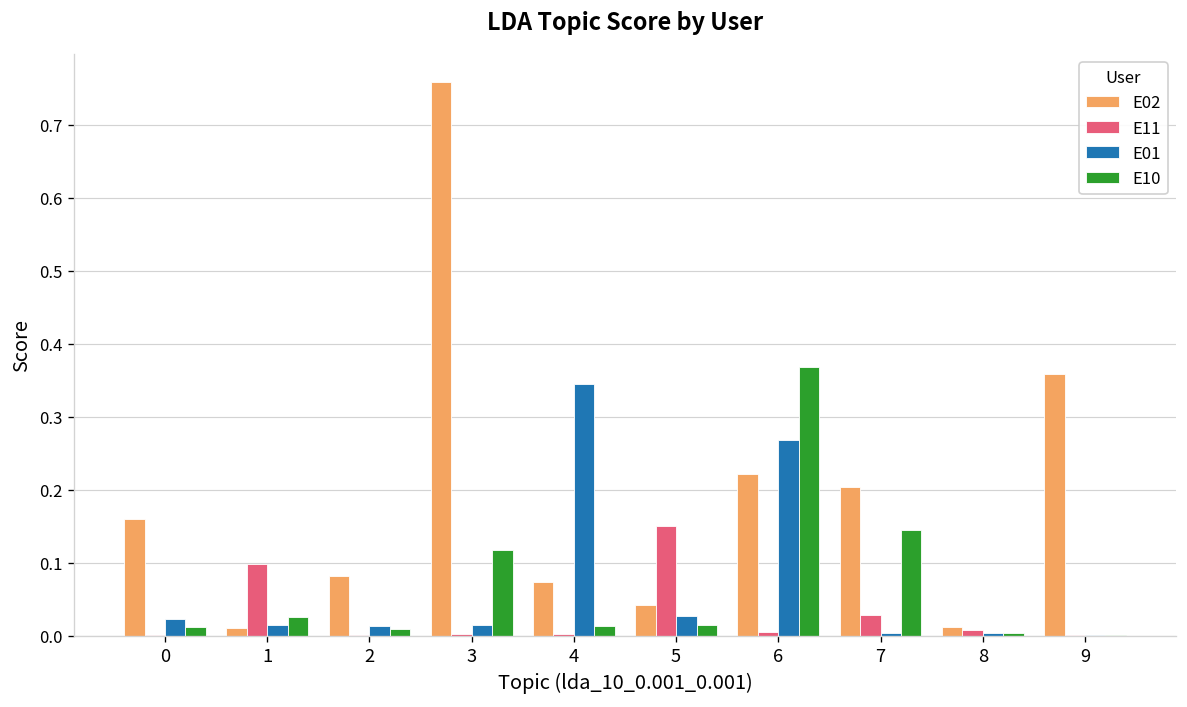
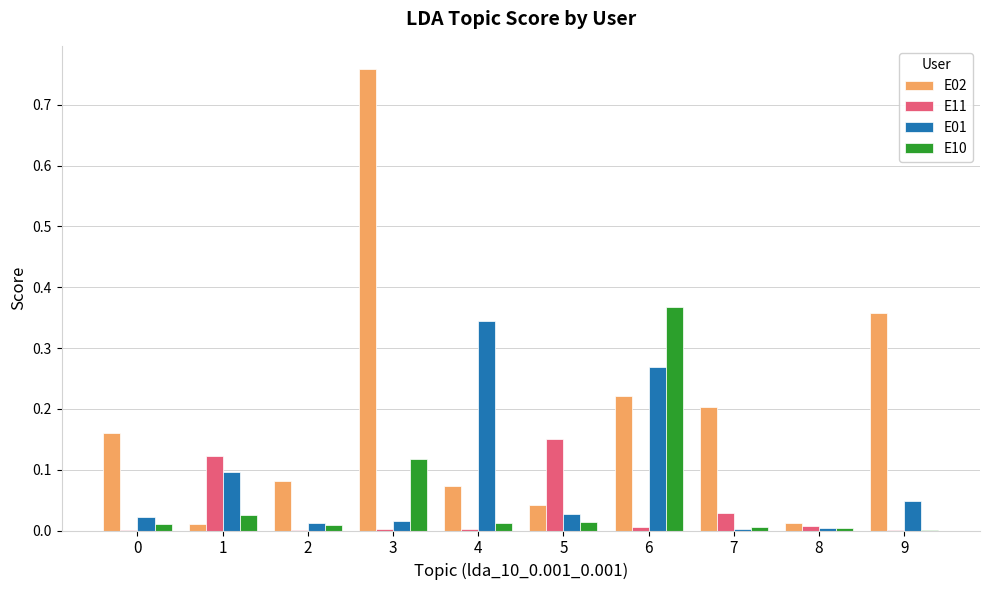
  {
    "E02": {
      "0": 0.16,
      "1": 0.01,
      "2": 0.08,
      "3": 0.76,
      "4": 0.07,
      "5": 0.04,
      "6": 0.22,
      "7": 0.20,
      "8": 0.01,
      "9": 0.36
    },
    "E11": {
-     "1": 0.10,
+     "1": 0.12,
      "5": 0.15,
      "6": 0.01,
      "7": 0.03,
      "8": 0.01
    },
    "E01": {
      "0": 0.02,
-     "1": 0.01,
+     "1": 0.10,
      "2": 0.01,
      "3": 0.01,
      "4": 0.34,
      "5": 0.03,
      "6": 0.27,
-     "9": 0.00
+     "9": 0.05
    },
    "E10": {
      "0": 0.01,
      "1": 0.03,
      "2": 0.01,
      "3": 0.12,
      "4": 0.01,
      "5": 0.01,
      "6": 0.37,
-     "7": 0.14
+     "7": 0.01
    }
  }
